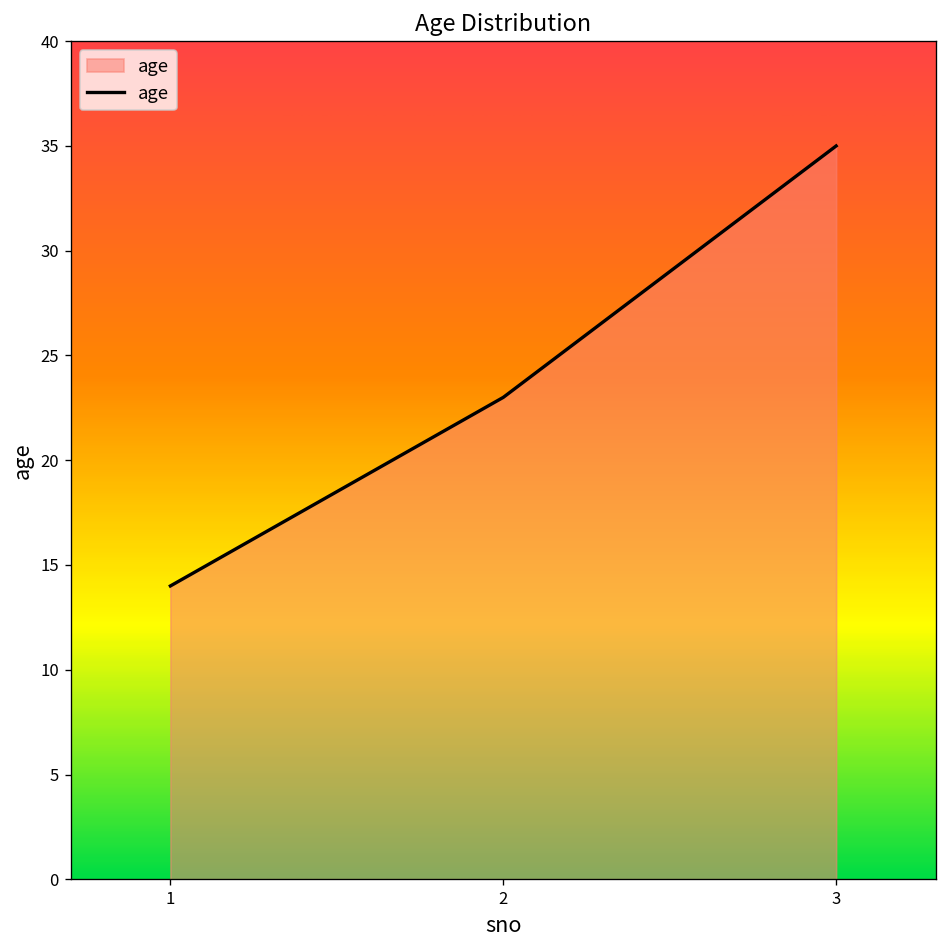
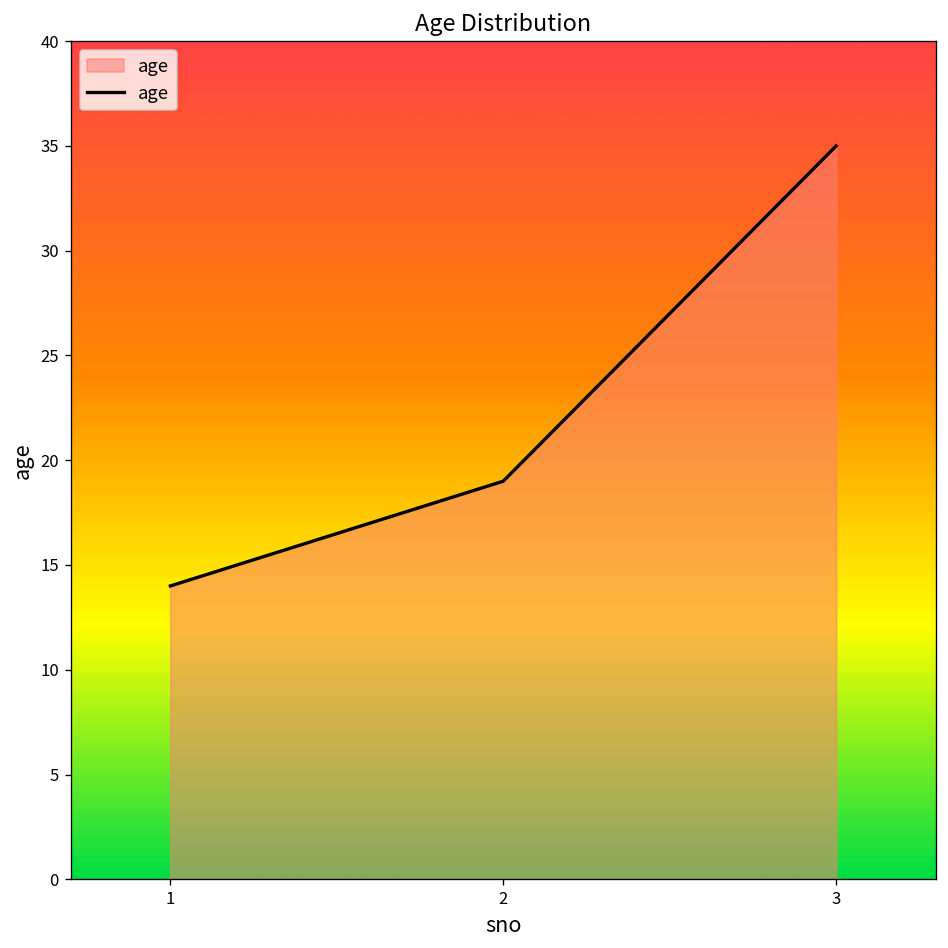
  {
    "1": 14,
-   "2": 23,
+   "2": 19,
    "3": 35
  }
